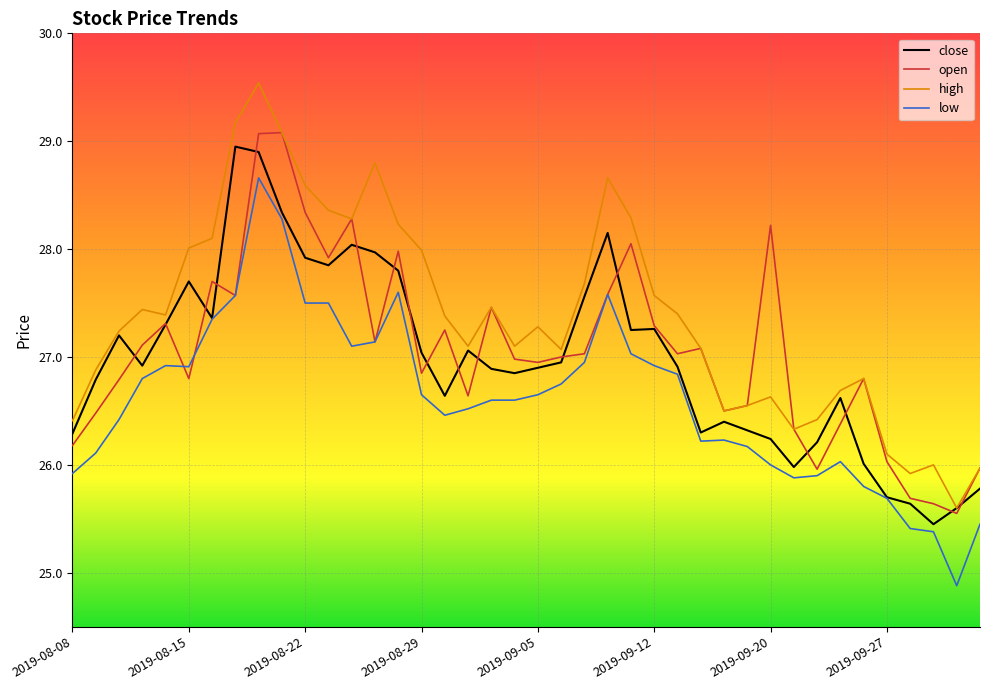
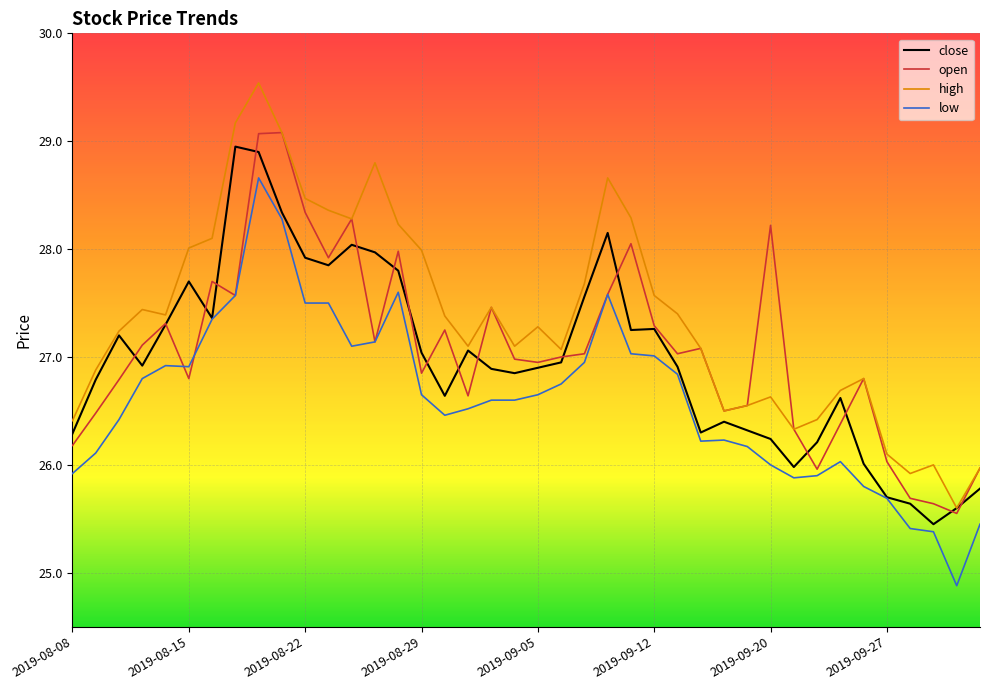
  {
    "close": {
      "2019-08-08": 26.29,
      "2019-08-15": 27.70,
      "2019-08-22": 27.92,
      "2019-08-29": 27.04,
      "2019-09-05": 26.90,
      "2019-09-12": 27.26,
      "2019-09-20": 26.24
    },
    "open": {
      "2019-08-08": 26.18,
      "2019-08-15": 26.80,
      "2019-08-22": 28.34,
      "2019-08-29": 26.85,
      "2019-09-05": 26.95,
      "2019-09-12": 27.29,
      "2019-09-20": 28.22,
      "2019-09-27": 26.03
    },
    "high": {
      "2019-08-08": 26.41,
      "2019-08-15": 28.01,
-     "2019-08-22": 28.59,
+     "2019-08-22": 28.47,
      "2019-08-29": 27.99,
      "2019-09-05": 27.28,
      "2019-09-12": 27.57,
      "2019-09-20": 26.63,
      "2019-09-27": 26.10
    },
    "low": {
      "2019-08-08": 25.92,
      "2019-08-15": 26.91,
      "2019-08-22": 27.50,
      "2019-08-29": 26.65,
      "2019-09-05": 26.65,
-     "2019-09-12": 26.92,
+     "2019-09-12": 27.01,
      "2019-09-20": 26.00
    }
  }
